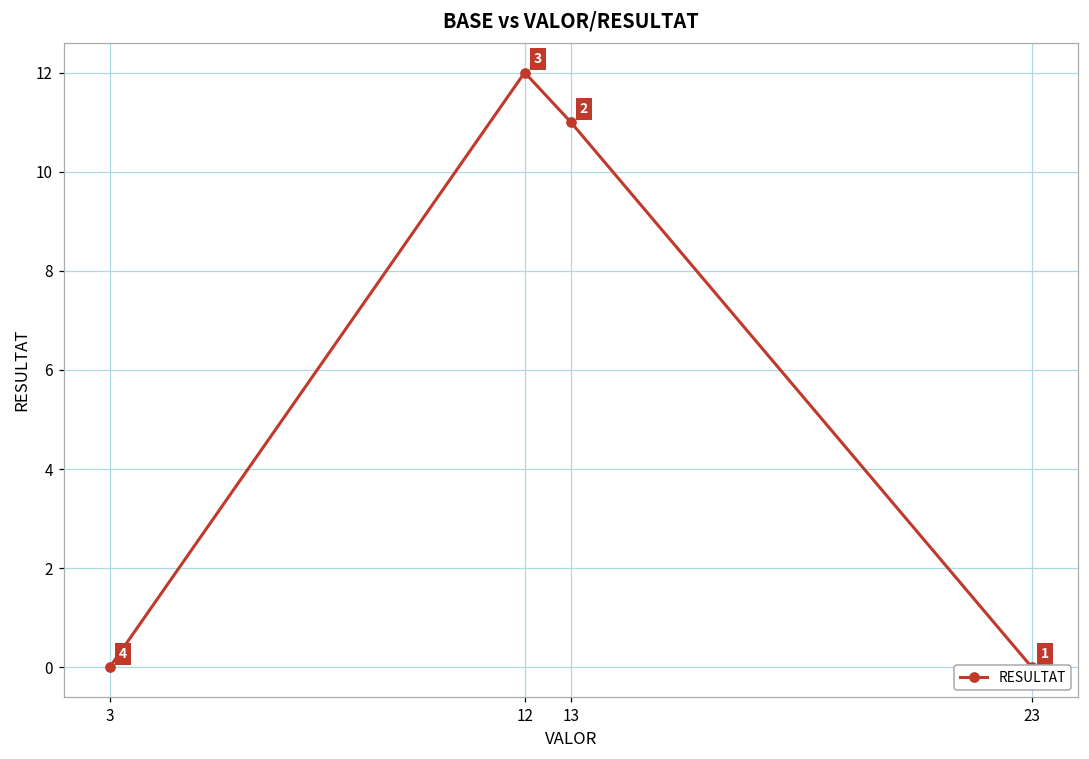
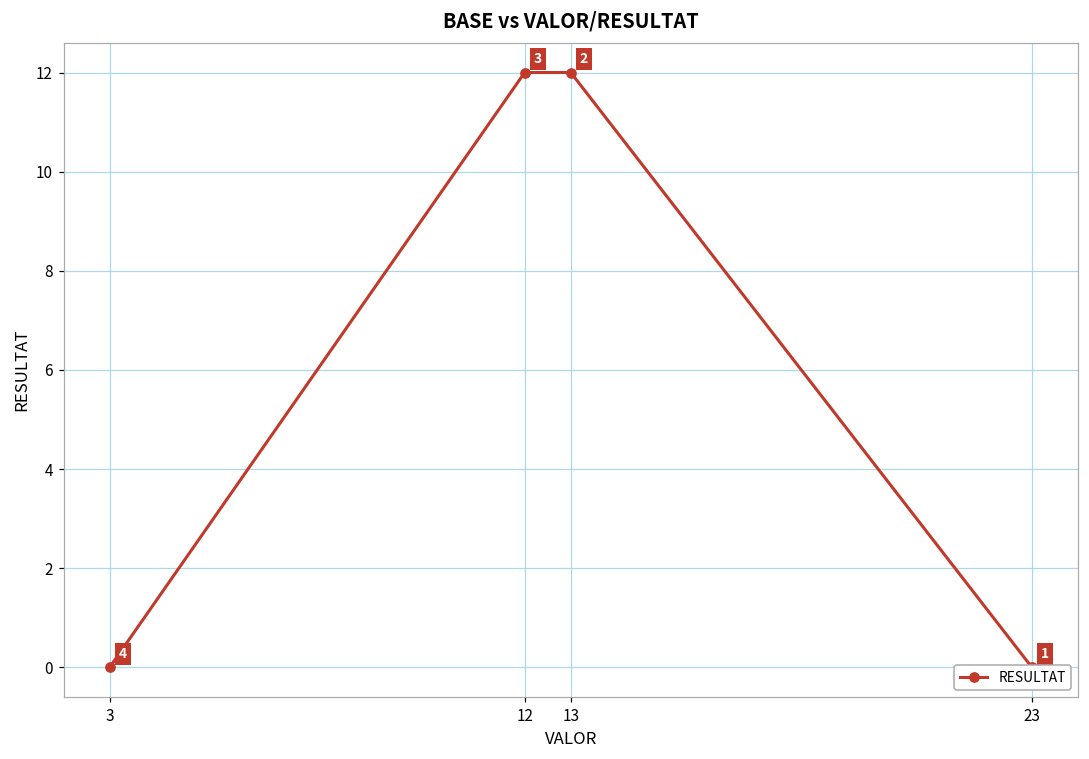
  {
-   "13": 11
+   "13": 12
  }
